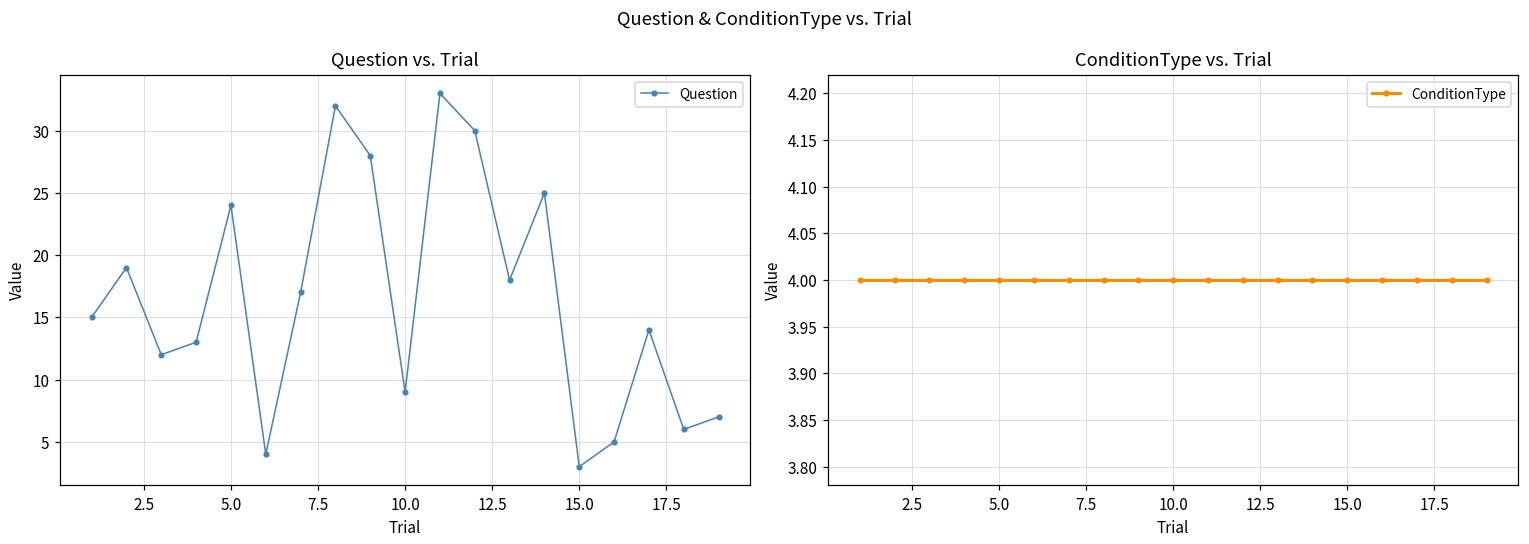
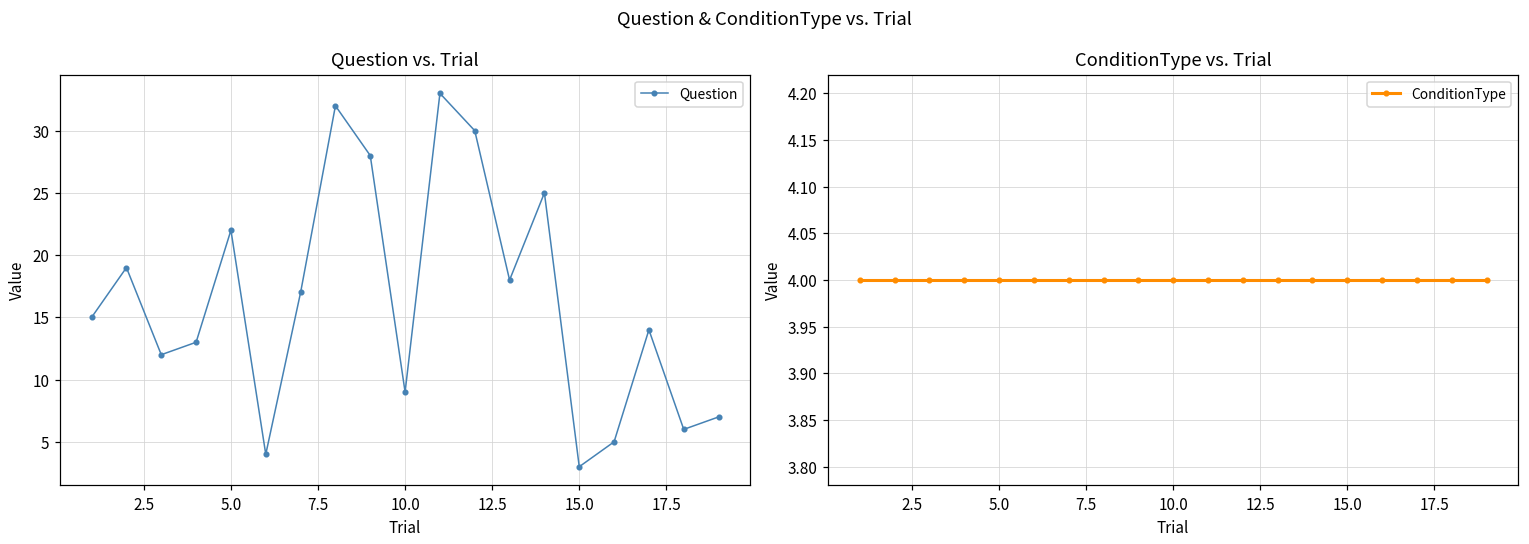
  {
    "Question vs. Trial": {
-     "5.0": 24,
+     "5.0": 22,
      "10.0": 9,
      "15.0": 3
    },
    "ConditionType vs. Trial": {
      "5.0": 4.00,
      "10.0": 4.00,
      "15.0": 4.00
    }
  }
